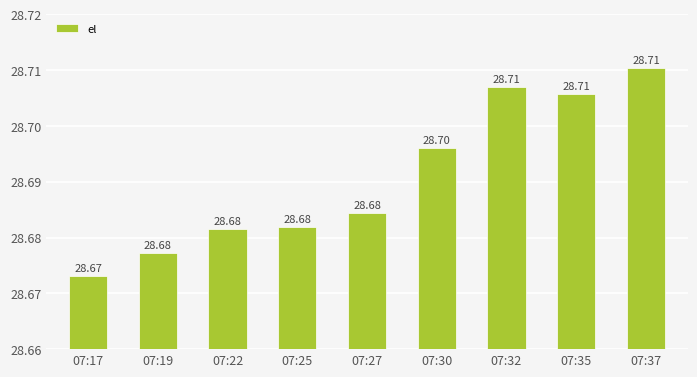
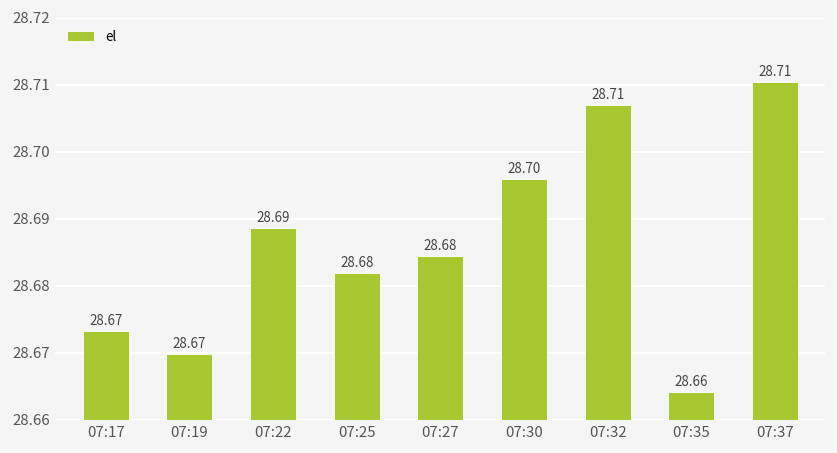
  {
    "07:17": 28.67,
-   "07:19": 28.68,
-   "07:22": 28.68,
+   "07:19": 28.67,
+   "07:22": 28.69,
    "07:25": 28.68,
    "07:27": 28.68,
    "07:30": 28.70,
    "07:32": 28.71,
-   "07:35": 28.71,
+   "07:35": 28.66,
    "07:37": 28.71
  }
